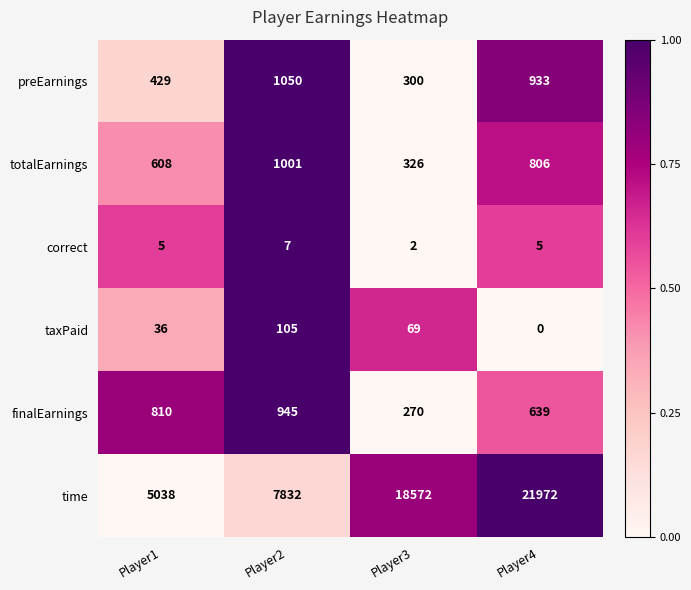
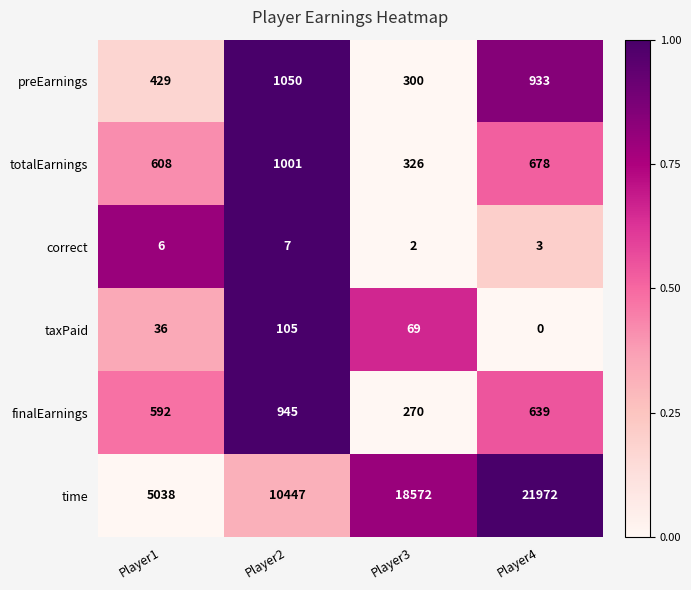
  {
    "preEarnings": {
      "Player1": 429,
      "Player2": 1050,
      "Player3": 300,
      "Player4": 933
    },
    "totalEarnings": {
      "Player1": 608,
      "Player2": 1001,
      "Player3": 326,
-     "Player4": 806
+     "Player4": 678
    },
    "correct": {
-     "Player1": 5,
+     "Player1": 6,
      "Player2": 7,
      "Player3": 2,
-     "Player4": 5
+     "Player4": 3
    },
    "taxPaid": {
      "Player1": 36,
      "Player2": 105,
      "Player3": 69,
      "Player4": 0
    },
    "finalEarnings": {
-     "Player1": 810,
+     "Player1": 592,
      "Player2": 945,
      "Player3": 270,
      "Player4": 639
    },
    "time": {
      "Player1": 5038,
-     "Player2": 7832,
+     "Player2": 10447,
      "Player3": 18572,
      "Player4": 21972
    }
  }
